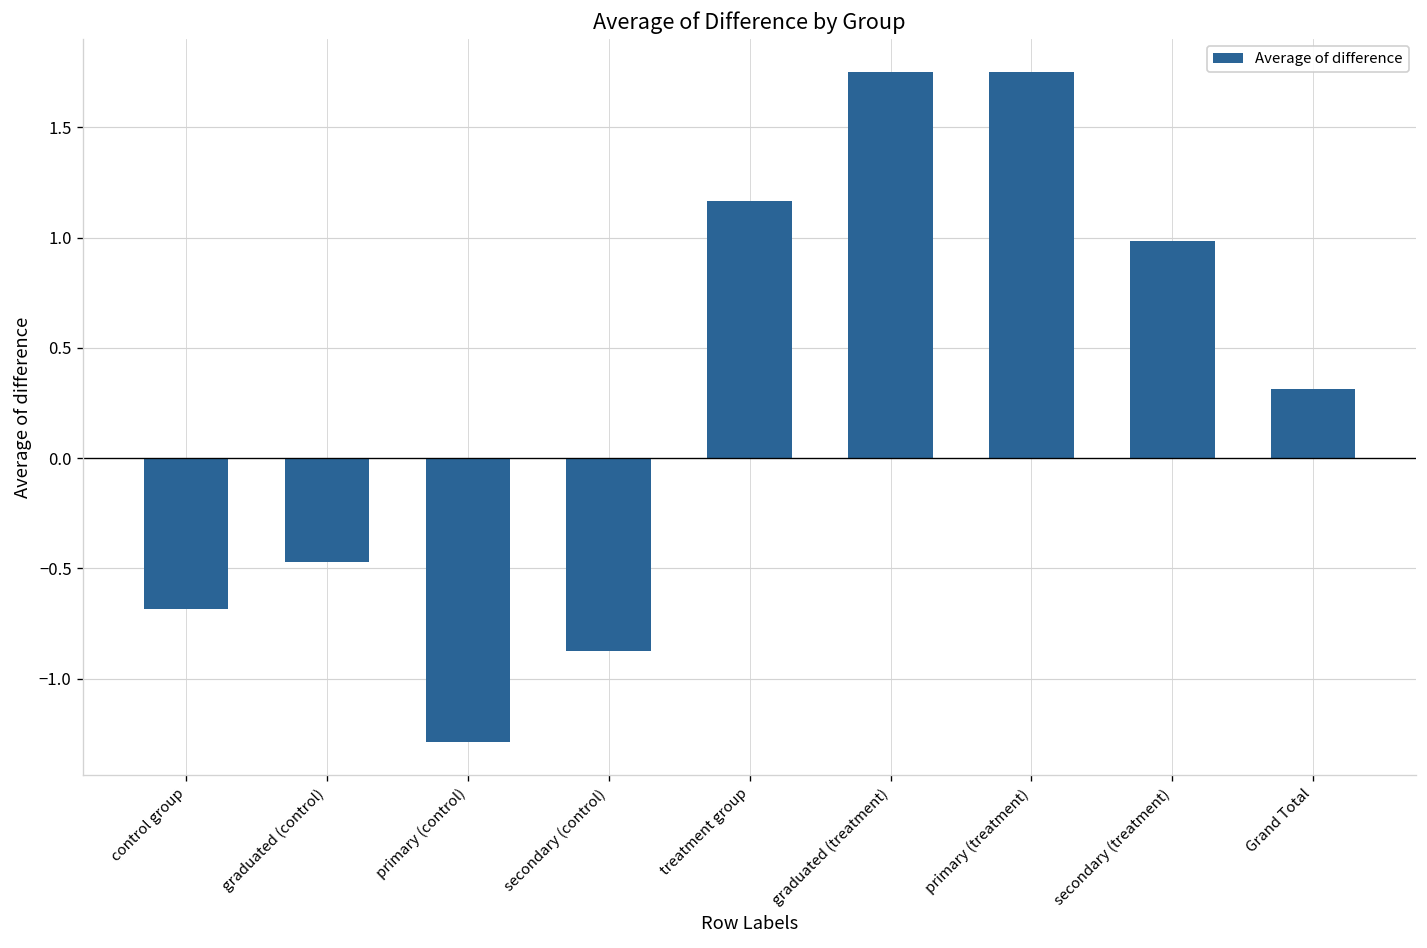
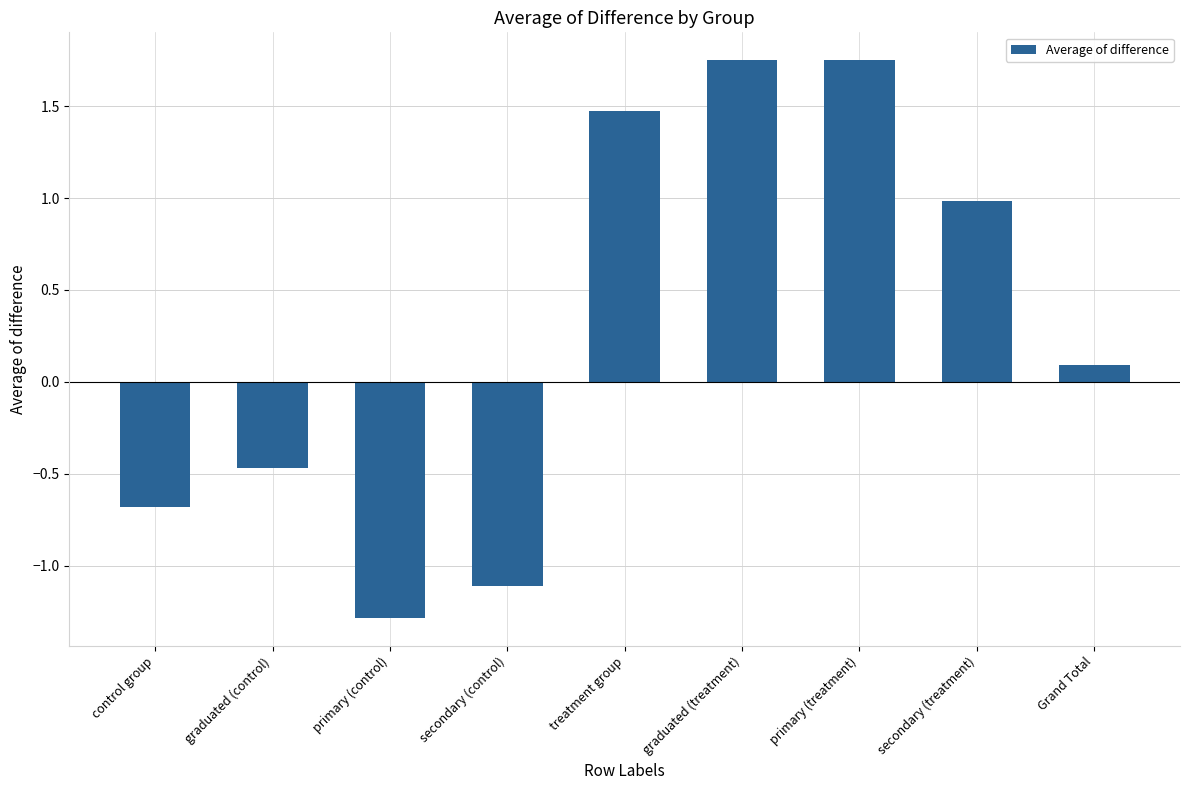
  {
    "control group": -0.68,
    "graduated (control)": -0.47,
    "primary (control)": -1.29,
-   "secondary (control)": -0.87,
-   "treatment group": 1.17,
+   "secondary (control)": -1.11,
+   "treatment group": 1.47,
    "graduated (treatment)": 1.75,
    "primary (treatment)": 1.75,
    "secondary (treatment)": 0.99,
-   "Grand Total": 0.31
+   "Grand Total": 0.09
  }
